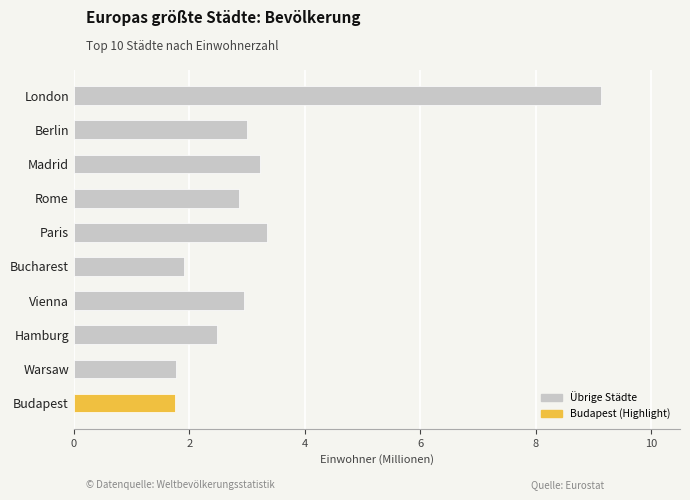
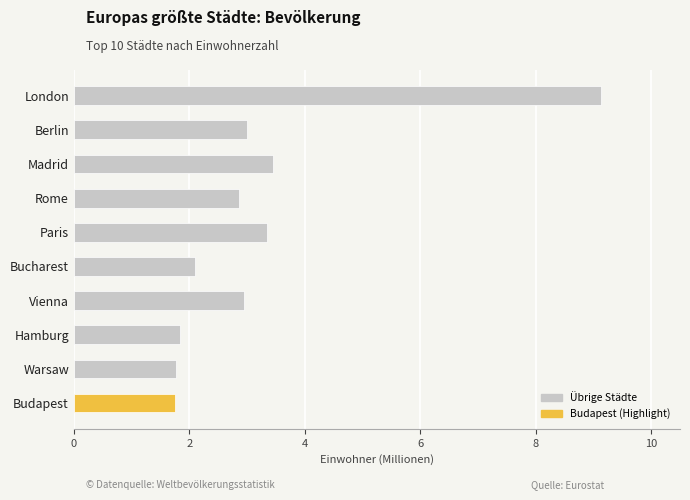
  {
    "London": 9.1,
    "Berlin": 3.0,
-   "Madrid": 3.2,
+   "Madrid": 3.5,
    "Rome": 2.9,
    "Paris": 3.3,
-   "Bucharest": 1.9,
+   "Bucharest": 2.1,
    "Vienna": 2.9,
-   "Hamburg": 2.5,
+   "Hamburg": 1.8,
    "Warsaw": 1.8,
    "Budapest": 1.7
  }
